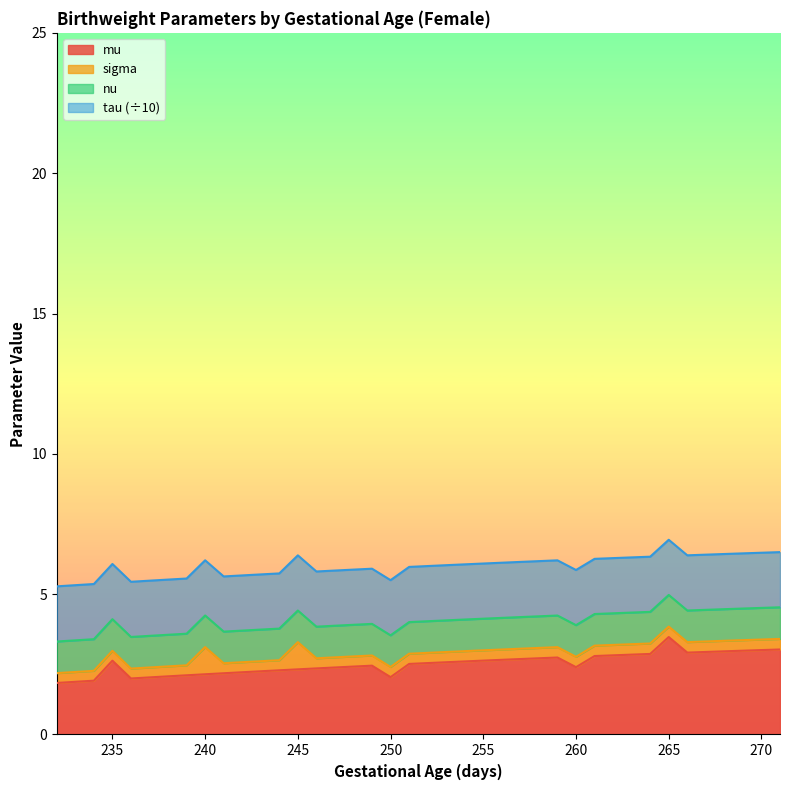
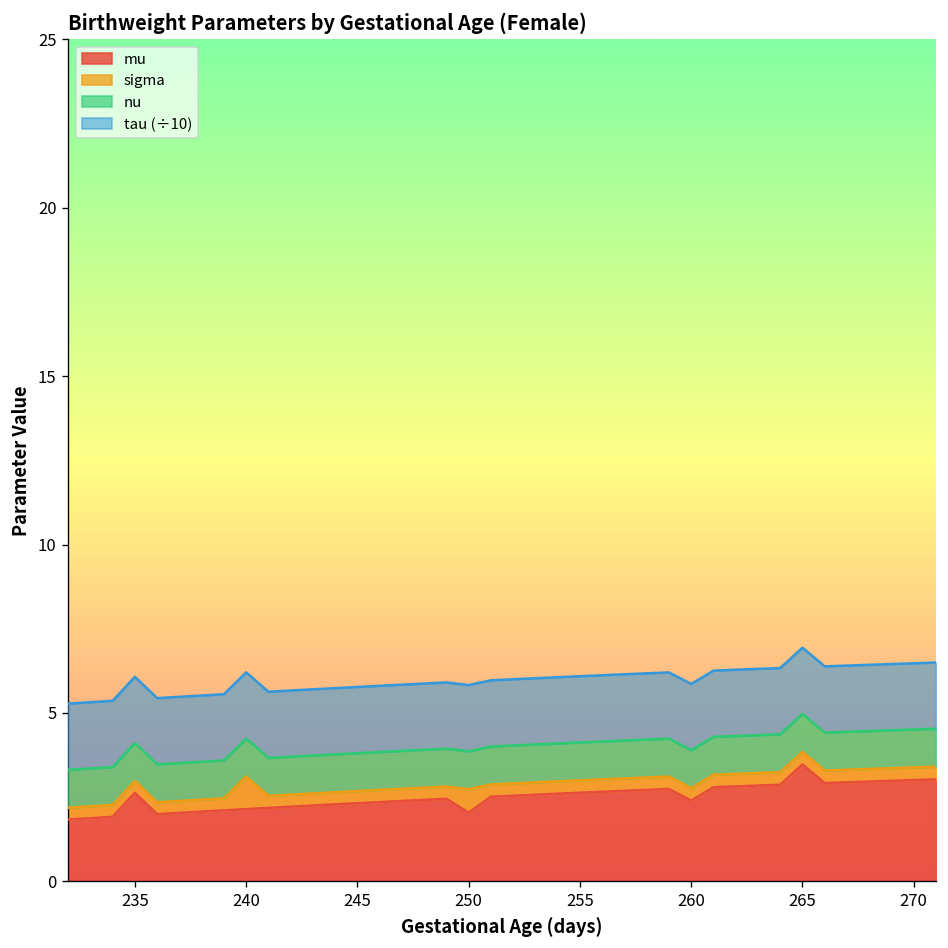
  {
    "mu": {
      "235": 2.6,
      "240": 2.1,
      "245": 2.3,
      "250": 2.0,
      "255": 2.6,
      "260": 2.4,
      "265": 3.5,
      "270": 3.0
    },
    "sigma": {
      "235": 0.4,
      "240": 1.0,
-     "245": 1.0,
-     "250": 0.4,
+     "245": 0.4,
+     "250": 0.7,
      "255": 0.4,
      "260": 0.4,
      "265": 0.4,
      "270": 0.4
    },
    "nu": {
      "235": 1.1,
      "240": 1.1,
      "245": 1.1,
      "250": 1.1,
      "255": 1.1,
      "260": 1.1,
      "265": 1.1,
      "270": 1.1
    },
    "tau (÷10)": {
      "235": 2.0,
      "240": 2.0,
      "245": 2.0,
      "250": 2.0,
      "255": 2.0,
      "260": 2.0,
      "265": 2.0,
      "270": 2.0
    }
  }
